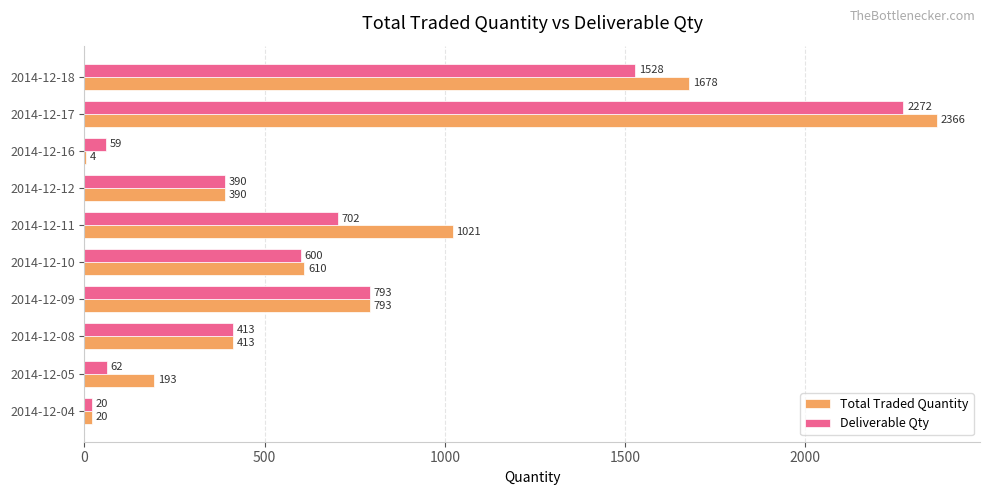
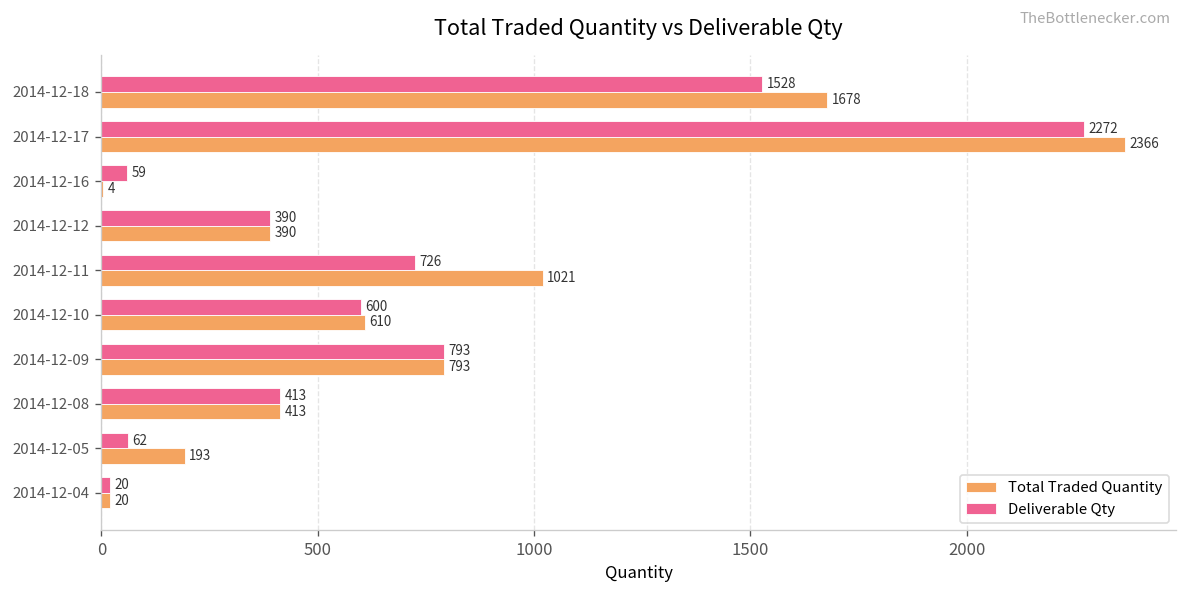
  {
    "Total Traded Quantity": {
      "2014-12-18": 1678,
      "2014-12-17": 2366,
      "2014-12-16": 4,
      "2014-12-12": 390,
      "2014-12-11": 1021,
      "2014-12-10": 610,
      "2014-12-09": 793,
      "2014-12-08": 413,
      "2014-12-05": 193,
      "2014-12-04": 20
    },
    "Deliverable Qty": {
      "2014-12-18": 1528,
      "2014-12-17": 2272,
      "2014-12-16": 59,
      "2014-12-12": 390,
-     "2014-12-11": 702,
+     "2014-12-11": 726,
      "2014-12-10": 600,
      "2014-12-09": 793,
      "2014-12-08": 413,
      "2014-12-05": 62,
      "2014-12-04": 20
    }
  }
